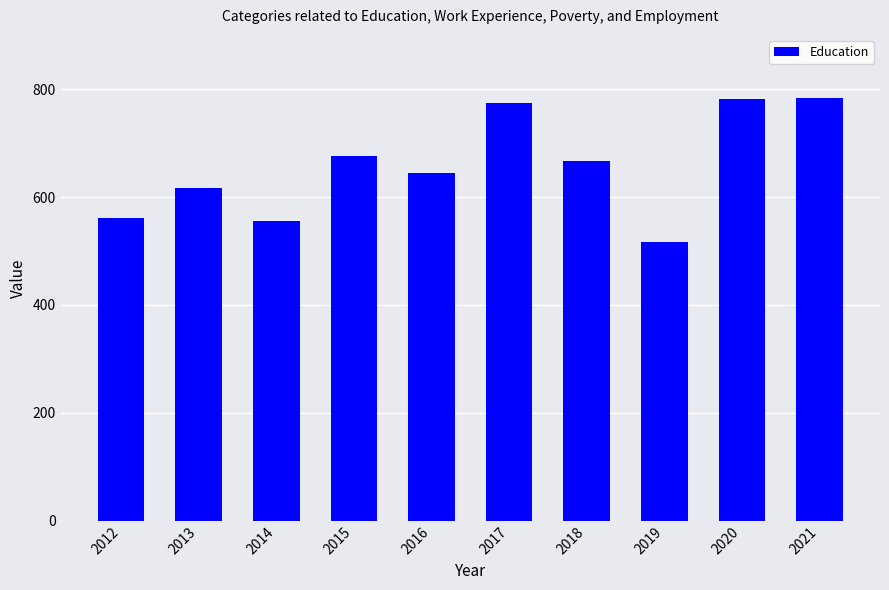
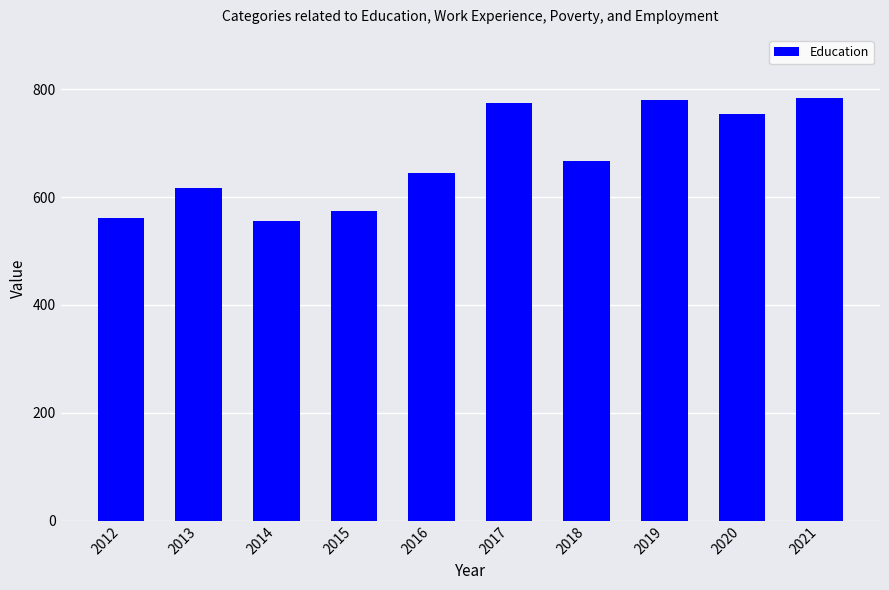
  {
    "2012": 560,
    "2013": 620,
    "2014": 560,
-   "2015": 680,
+   "2015": 570,
    "2016": 640,
    "2017": 770,
    "2018": 670,
-   "2019": 520,
-   "2020": 780,
+   "2019": 780,
+   "2020": 750,
    "2021": 780
  }
